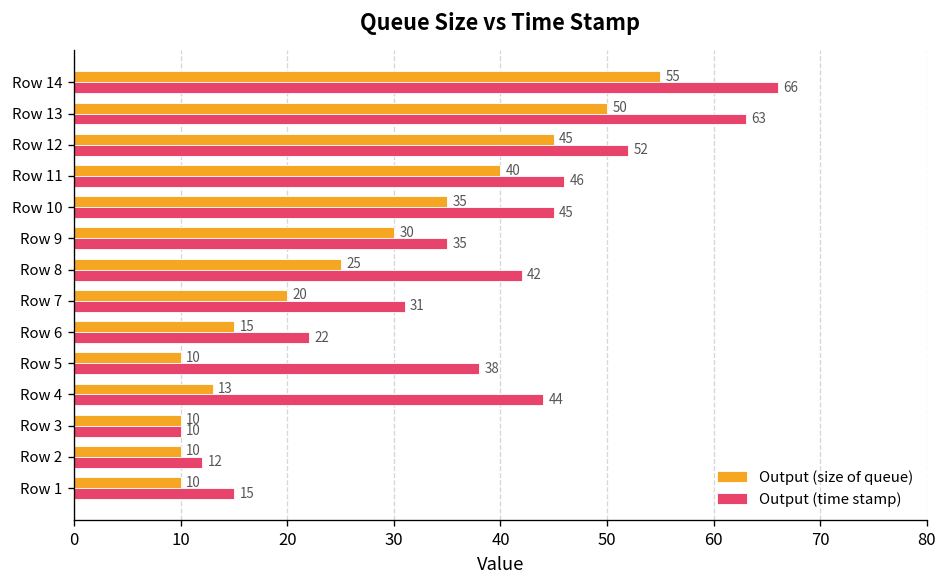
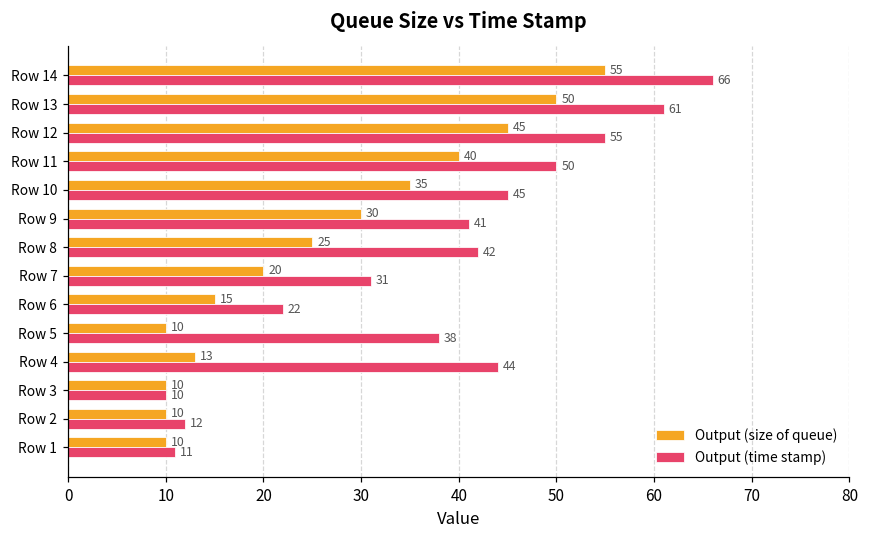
  {
    "Output (size of queue)": {
      "Row 14": 55,
      "Row 13": 50,
      "Row 12": 45,
      "Row 11": 40,
      "Row 10": 35,
      "Row 9": 30,
      "Row 8": 25,
      "Row 7": 20,
      "Row 6": 15,
      "Row 5": 10,
      "Row 4": 13,
      "Row 3": 10,
      "Row 2": 10,
      "Row 1": 10
    },
    "Output (time stamp)": {
      "Row 14": 66,
-     "Row 13": 63,
-     "Row 12": 52,
-     "Row 11": 46,
+     "Row 13": 61,
+     "Row 12": 55,
+     "Row 11": 50,
      "Row 10": 45,
-     "Row 9": 35,
+     "Row 9": 41,
      "Row 8": 42,
      "Row 7": 31,
      "Row 6": 22,
      "Row 5": 38,
      "Row 4": 44,
      "Row 3": 10,
      "Row 2": 12,
-     "Row 1": 15
+     "Row 1": 11
    }
  }
